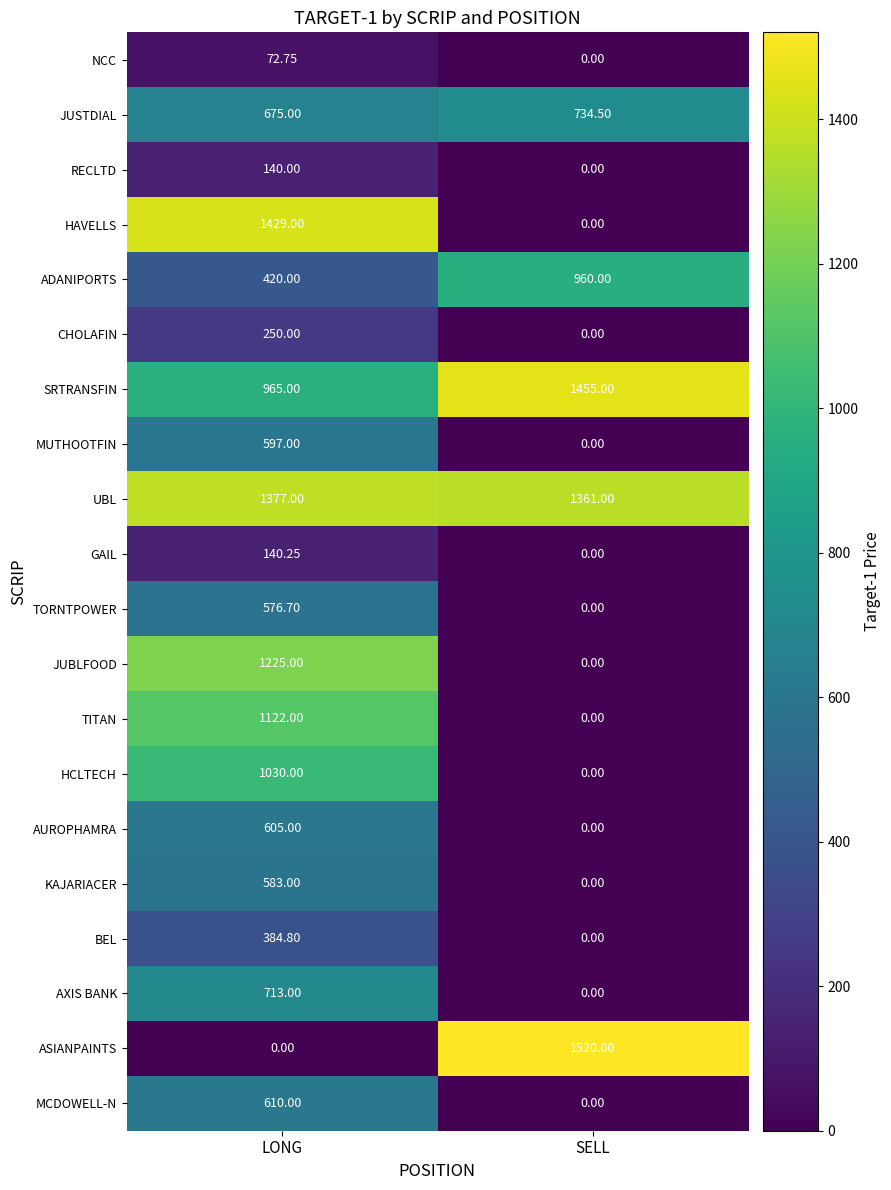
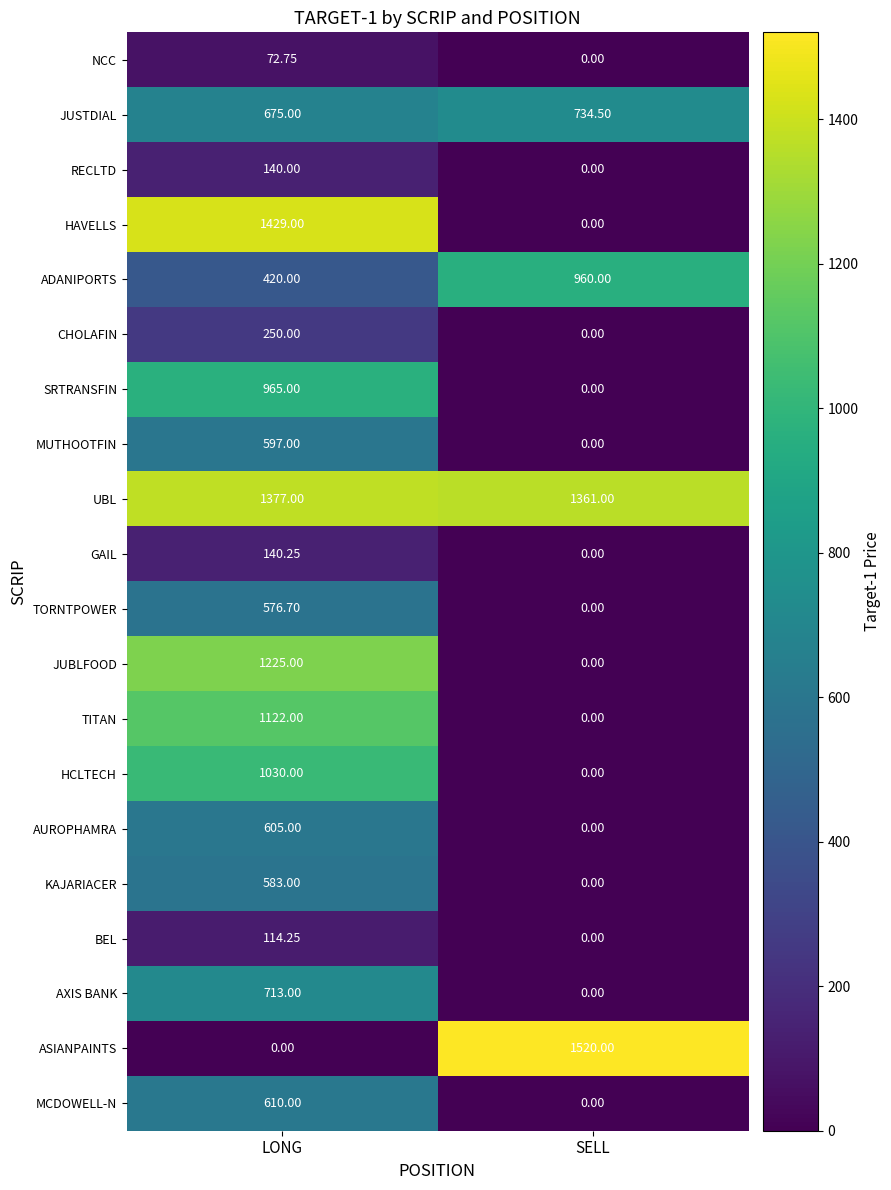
  {
    "NCC": {
      "LONG": 72.75,
      "SELL": 0.00
    },
    "JUSTDIAL": {
      "LONG": 675.00,
      "SELL": 734.50
    },
    "RECLTD": {
      "LONG": 140.00,
      "SELL": 0.00
    },
    "HAVELLS": {
      "LONG": 1429.00,
      "SELL": 0.00
    },
    "ADANIPORTS": {
      "LONG": 420.00,
      "SELL": 960.00
    },
    "CHOLAFIN": {
      "LONG": 250.00,
      "SELL": 0.00
    },
    "SRTRANSFIN": {
      "LONG": 965.00,
-     "SELL": 1455.00
+     "SELL": 0.00
    },
    "MUTHOOTFIN": {
      "LONG": 597.00,
      "SELL": 0.00
    },
    "UBL": {
      "LONG": 1377.00,
      "SELL": 1361.00
    },
    "GAIL": {
      "LONG": 140.25,
      "SELL": 0.00
    },
    "TORNTPOWER": {
      "LONG": 576.70,
      "SELL": 0.00
    },
    "JUBLFOOD": {
      "LONG": 1225.00,
      "SELL": 0.00
    },
    "TITAN": {
      "LONG": 1122.00,
      "SELL": 0.00
    },
    "HCLTECH": {
      "LONG": 1030.00,
      "SELL": 0.00
    },
    "AUROPHAMRA": {
      "LONG": 605.00,
      "SELL": 0.00
    },
    "KAJARIACER": {
      "LONG": 583.00,
      "SELL": 0.00
    },
    "BEL": {
-     "LONG": 384.80,
+     "LONG": 114.25,
      "SELL": 0.00
    },
    "AXIS BANK": {
      "LONG": 713.00,
      "SELL": 0.00
    },
    "ASIANPAINTS": {
      "LONG": 0.00,
      "SELL": 1520.00
    },
    "MCDOWELL-N": {
      "LONG": 610.00,
      "SELL": 0.00
    }
  }
